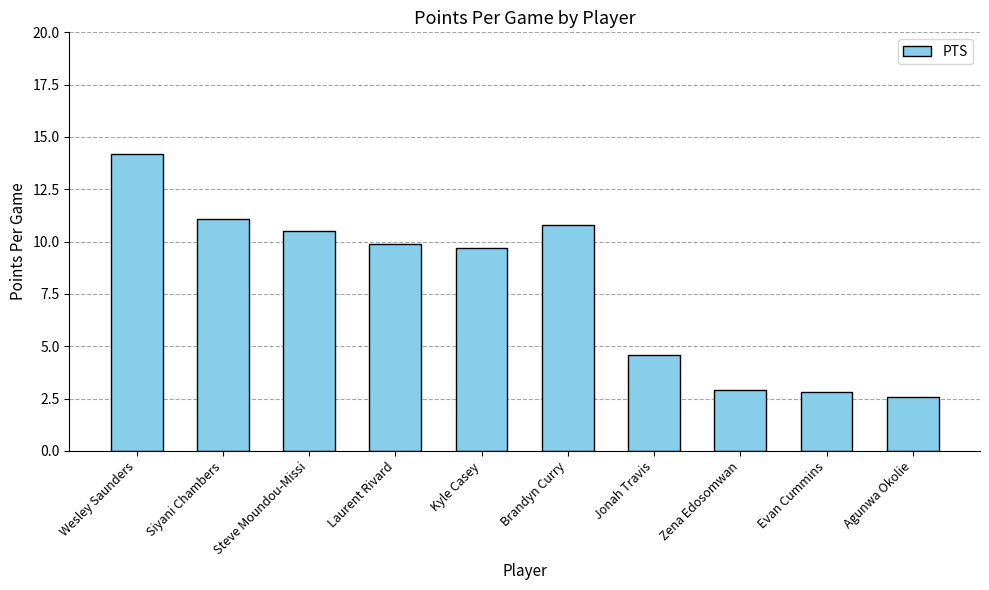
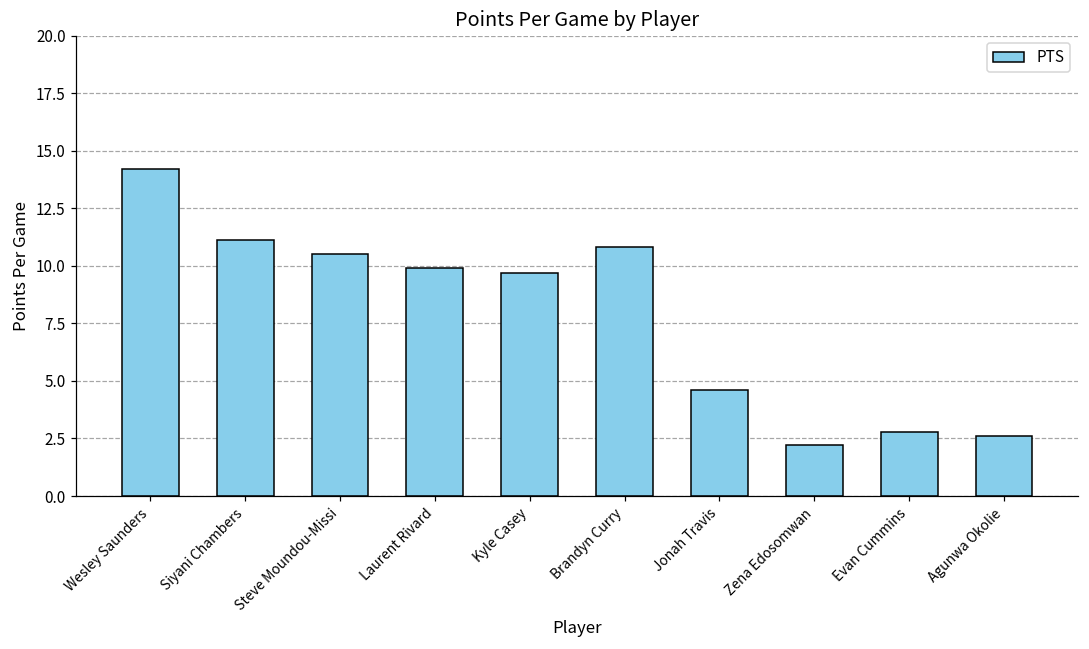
  {
    "Wesley Saunders": 14.2,
    "Siyani Chambers": 11.1,
    "Steve Moundou-Missi": 10.5,
    "Laurent Rivard": 9.9,
    "Kyle Casey": 9.7,
    "Brandyn Curry": 10.8,
    "Jonah Travis": 4.6,
-   "Zena Edosomwan": 2.9,
+   "Zena Edosomwan": 2.2,
    "Evan Cummins": 2.8,
    "Agunwa Okolie": 2.6
  }
